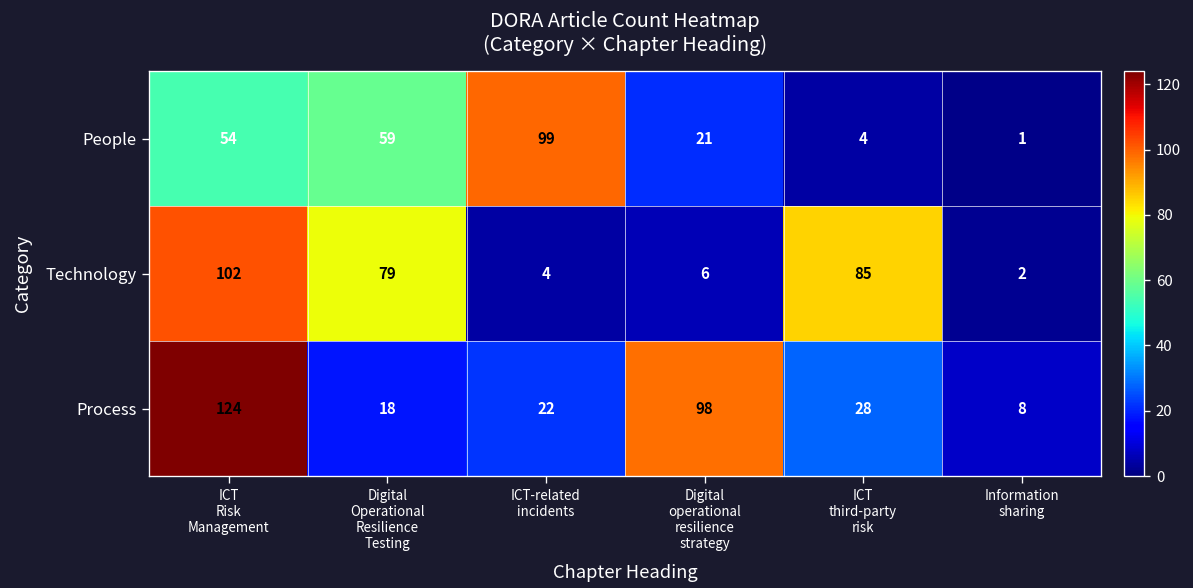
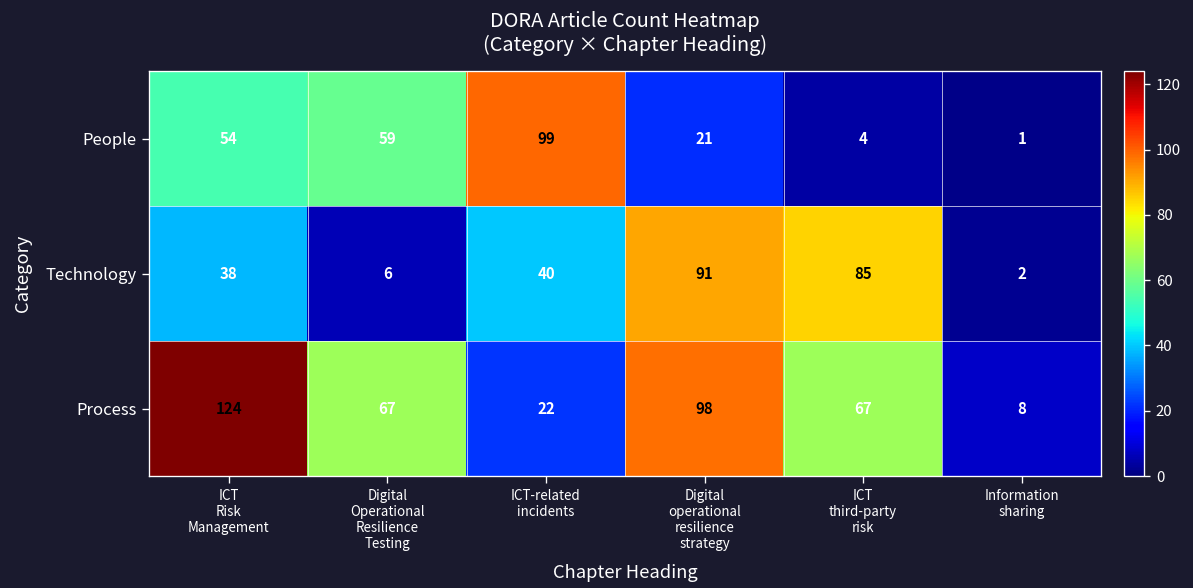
  {
    "People": {
      "ICT Risk Management": 54,
      "Digital Operational Resilience Testing": 59,
      "ICT-related incidents": 99,
      "Digital operational resilience strategy": 21,
      "ICT third-party risk": 4,
      "Information sharing": 1
    },
    "Technology": {
-     "ICT Risk Management": 102,
-     "Digital Operational Resilience Testing": 79,
-     "ICT-related incidents": 4,
-     "Digital operational resilience strategy": 6,
+     "ICT Risk Management": 38,
+     "Digital Operational Resilience Testing": 6,
+     "ICT-related incidents": 40,
+     "Digital operational resilience strategy": 91,
      "ICT third-party risk": 85,
      "Information sharing": 2
    },
    "Process": {
      "ICT Risk Management": 124,
-     "Digital Operational Resilience Testing": 18,
+     "Digital Operational Resilience Testing": 67,
      "ICT-related incidents": 22,
      "Digital operational resilience strategy": 98,
-     "ICT third-party risk": 28,
+     "ICT third-party risk": 67,
      "Information sharing": 8
    }
  }
